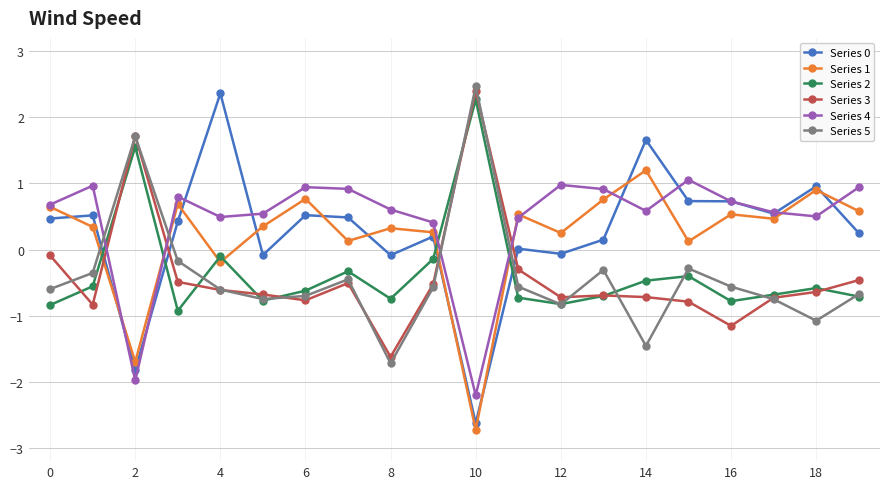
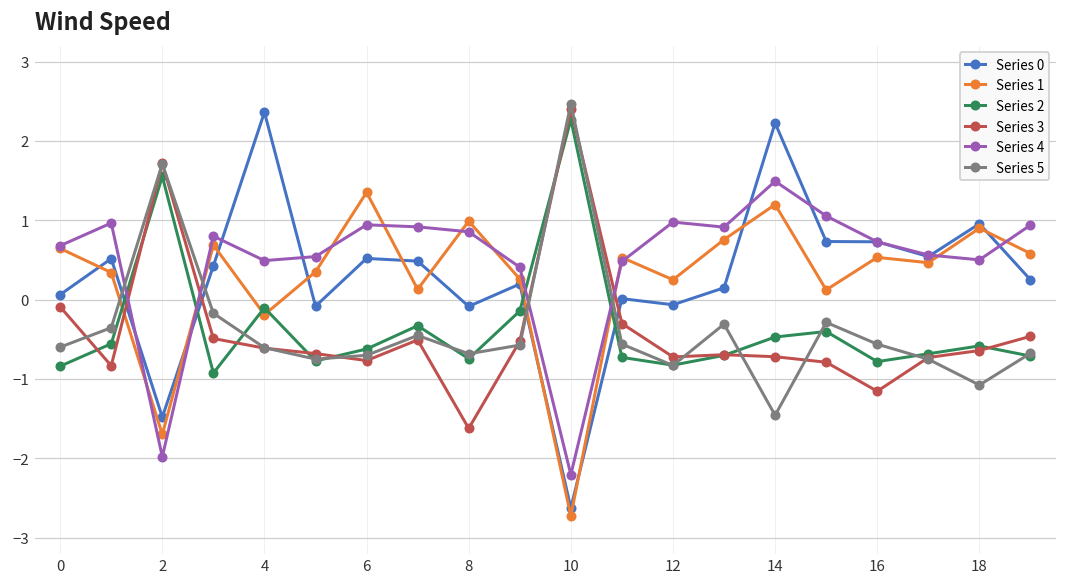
  {
    "Series 0": {
-     "0": 0.5,
-     "2": -1.8,
+     "0": 0.1,
+     "2": -1.5,
      "4": 2.4,
      "6": 0.5,
      "8": -0.1,
      "10": -2.6,
      "12": -0.1,
-     "14": 1.7,
+     "14": 2.2,
      "18": 1.0
    },
    "Series 1": {
      "2": -1.7,
      "4": -0.2,
-     "6": 0.8,
-     "8": 0.3,
+     "6": 1.4,
+     "8": 1.0,
      "10": -2.7,
      "12": 0.2,
      "14": 1.2,
      "16": 0.5,
      "18": 0.9
    },
    "Series 2": {
      "0": -0.8,
      "2": 1.6,
      "4": -0.1,
      "6": -0.6,
      "8": -0.7,
      "10": 2.3,
      "14": -0.5,
      "16": -0.8,
      "18": -0.6
    },
    "Series 3": {
      "0": -0.1,
      "6": -0.8,
      "8": -1.6,
      "10": 2.4,
      "12": -0.7,
      "14": -0.7,
      "16": -1.2,
      "18": -0.6
    },
    "Series 4": {
      "2": -2.0,
      "4": 0.5,
      "6": 0.9,
-     "8": 0.6,
+     "8": 0.9,
      "10": -2.2,
      "12": 1.0,
-     "14": 0.6,
+     "14": 1.5,
      "18": 0.5
    },
    "Series 5": {
      "0": -0.6,
      "6": -0.7,
-     "8": -1.7,
+     "8": -0.7,
      "10": 2.5,
      "14": -1.5,
      "16": -0.6,
      "18": -1.1
    }
  }
